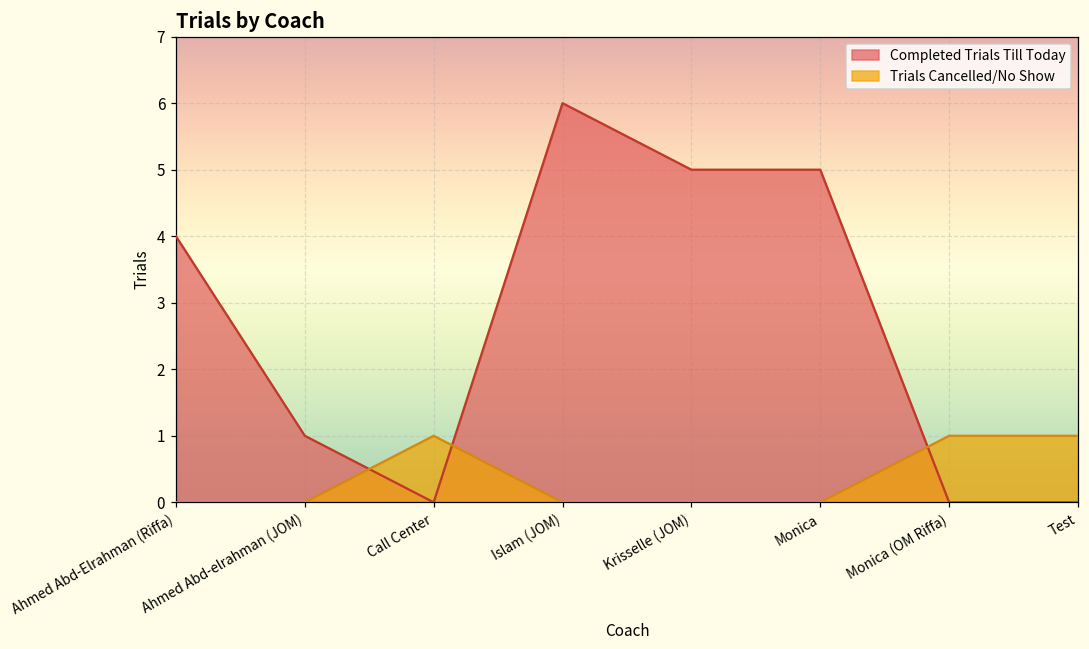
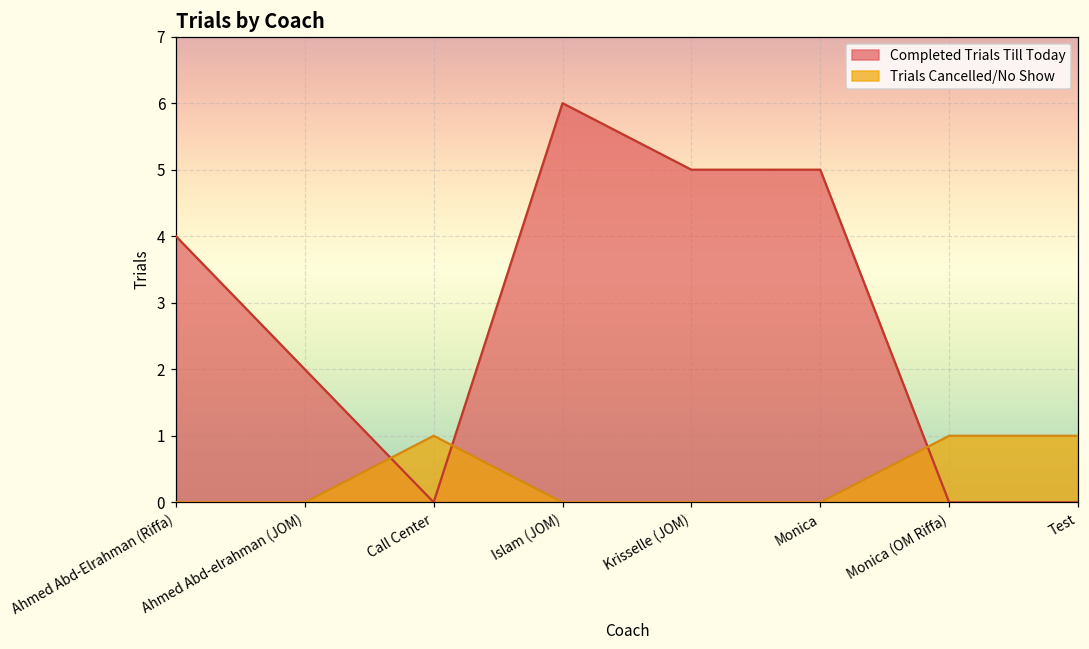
  {
    "Completed Trials Till Today": {
      "Ahmed Abd-Elrahman (Riffa)": 4,
-     "Ahmed Abd-elrahman (JOM)": 1,
+     "Ahmed Abd-elrahman (JOM)": 2,
      "Call Center": 0,
      "Islam (JOM)": 6,
      "Krisselle (JOM)": 5,
      "Monica": 5,
      "Monica (OM Riffa)": 0,
      "Test": 0
    },
    "Trials Cancelled/No Show": {
      "Ahmed Abd-Elrahman (Riffa)": 0,
      "Ahmed Abd-elrahman (JOM)": 0,
      "Call Center": 1,
      "Islam (JOM)": 0,
      "Krisselle (JOM)": 0,
      "Monica": 0,
      "Monica (OM Riffa)": 1,
      "Test": 1
    }
  }
